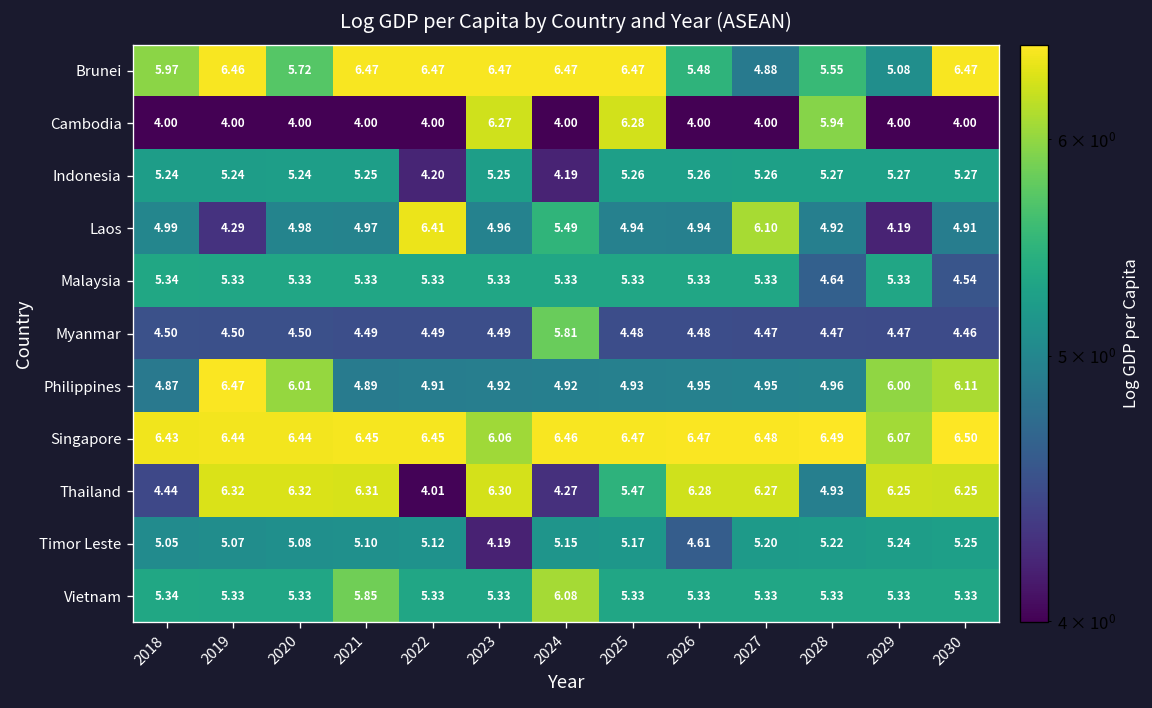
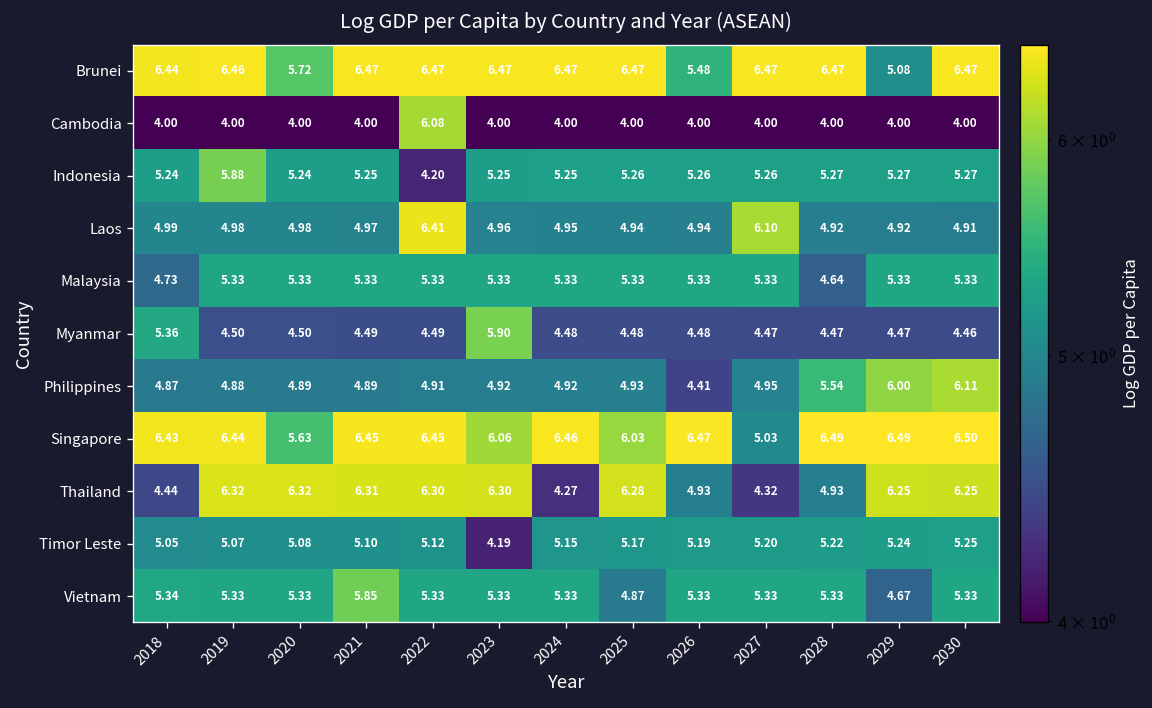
  {
    "Brunei": {
-     "2018": 5.97,
+     "2018": 6.44,
      "2019": 6.46,
      "2020": 5.72,
      "2021": 6.47,
      "2022": 6.47,
      "2023": 6.47,
      "2024": 6.47,
      "2025": 6.47,
      "2026": 5.48,
-     "2027": 4.88,
-     "2028": 5.55,
+     "2027": 6.47,
+     "2028": 6.47,
      "2029": 5.08,
      "2030": 6.47
    },
    "Cambodia": {
      "2018": 4.00,
      "2019": 4.00,
      "2020": 4.00,
      "2021": 4.00,
-     "2022": 4.00,
-     "2023": 6.27,
+     "2022": 6.08,
+     "2023": 4.00,
      "2024": 4.00,
-     "2025": 6.28,
+     "2025": 4.00,
      "2026": 4.00,
      "2027": 4.00,
-     "2028": 5.94,
+     "2028": 4.00,
      "2029": 4.00,
      "2030": 4.00
    },
    "Indonesia": {
      "2018": 5.24,
-     "2019": 5.24,
+     "2019": 5.88,
      "2020": 5.24,
      "2021": 5.25,
      "2022": 4.20,
      "2023": 5.25,
-     "2024": 4.19,
+     "2024": 5.25,
      "2025": 5.26,
      "2026": 5.26,
      "2027": 5.26,
      "2028": 5.27,
      "2029": 5.27,
      "2030": 5.27
    },
    "Laos": {
      "2018": 4.99,
-     "2019": 4.29,
+     "2019": 4.98,
      "2020": 4.98,
      "2021": 4.97,
      "2022": 6.41,
      "2023": 4.96,
-     "2024": 5.49,
+     "2024": 4.95,
      "2025": 4.94,
      "2026": 4.94,
      "2027": 6.10,
      "2028": 4.92,
-     "2029": 4.19,
+     "2029": 4.92,
      "2030": 4.91
    },
    "Malaysia": {
-     "2018": 5.34,
+     "2018": 4.73,
      "2019": 5.33,
      "2020": 5.33,
      "2021": 5.33,
      "2022": 5.33,
      "2023": 5.33,
      "2024": 5.33,
      "2025": 5.33,
      "2026": 5.33,
      "2027": 5.33,
      "2028": 4.64,
      "2029": 5.33,
-     "2030": 4.54
+     "2030": 5.33
    },
    "Myanmar": {
-     "2018": 4.50,
+     "2018": 5.36,
      "2019": 4.50,
      "2020": 4.50,
      "2021": 4.49,
      "2022": 4.49,
-     "2023": 4.49,
-     "2024": 5.81,
+     "2023": 5.90,
+     "2024": 4.48,
      "2025": 4.48,
      "2026": 4.48,
      "2027": 4.47,
      "2028": 4.47,
      "2029": 4.47,
      "2030": 4.46
    },
    "Philippines": {
      "2018": 4.87,
-     "2019": 6.47,
-     "2020": 6.01,
+     "2019": 4.88,
+     "2020": 4.89,
      "2021": 4.89,
      "2022": 4.91,
      "2023": 4.92,
      "2024": 4.92,
      "2025": 4.93,
-     "2026": 4.95,
+     "2026": 4.41,
      "2027": 4.95,
-     "2028": 4.96,
+     "2028": 5.54,
      "2029": 6.00,
      "2030": 6.11
    },
    "Singapore": {
      "2018": 6.43,
      "2019": 6.44,
-     "2020": 6.44,
+     "2020": 5.63,
      "2021": 6.45,
      "2022": 6.45,
      "2023": 6.06,
      "2024": 6.46,
-     "2025": 6.47,
+     "2025": 6.03,
      "2026": 6.47,
-     "2027": 6.48,
+     "2027": 5.03,
      "2028": 6.49,
-     "2029": 6.07,
+     "2029": 6.49,
      "2030": 6.50
    },
    "Thailand": {
      "2018": 4.44,
      "2019": 6.32,
      "2020": 6.32,
      "2021": 6.31,
-     "2022": 4.01,
+     "2022": 6.30,
      "2023": 6.30,
      "2024": 4.27,
-     "2025": 5.47,
-     "2026": 6.28,
-     "2027": 6.27,
+     "2025": 6.28,
+     "2026": 4.93,
+     "2027": 4.32,
      "2028": 4.93,
      "2029": 6.25,
      "2030": 6.25
    },
    "Timor Leste": {
      "2018": 5.05,
      "2019": 5.07,
      "2020": 5.08,
      "2021": 5.10,
      "2022": 5.12,
      "2023": 4.19,
      "2024": 5.15,
      "2025": 5.17,
-     "2026": 4.61,
+     "2026": 5.19,
      "2027": 5.20,
      "2028": 5.22,
      "2029": 5.24,
      "2030": 5.25
    },
    "Vietnam": {
      "2018": 5.34,
      "2019": 5.33,
      "2020": 5.33,
      "2021": 5.85,
      "2022": 5.33,
      "2023": 5.33,
-     "2024": 6.08,
-     "2025": 5.33,
+     "2024": 5.33,
+     "2025": 4.87,
      "2026": 5.33,
      "2027": 5.33,
      "2028": 5.33,
-     "2029": 5.33,
+     "2029": 4.67,
      "2030": 5.33
    }
  }
